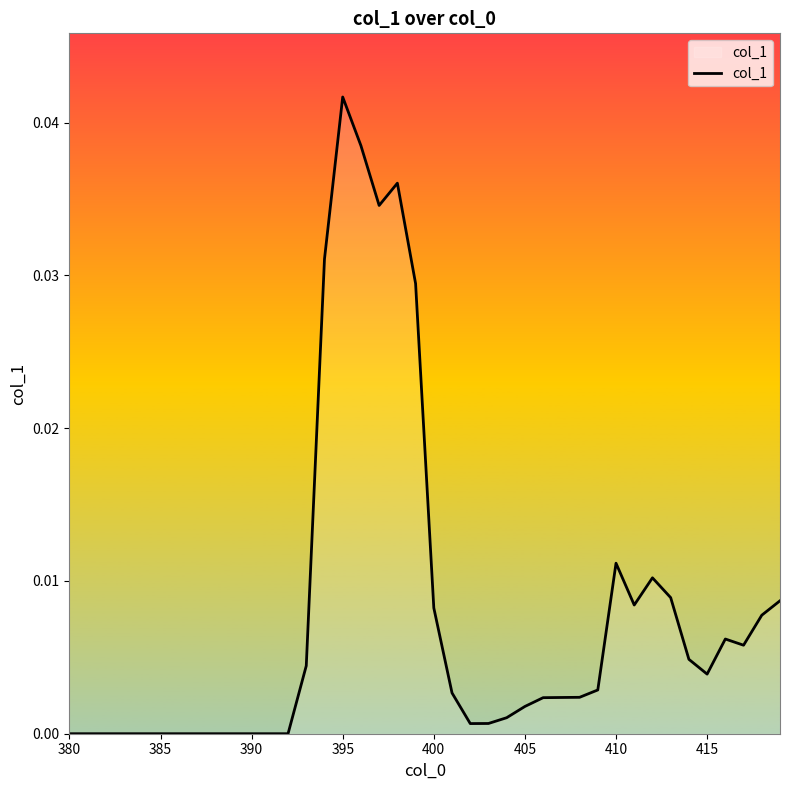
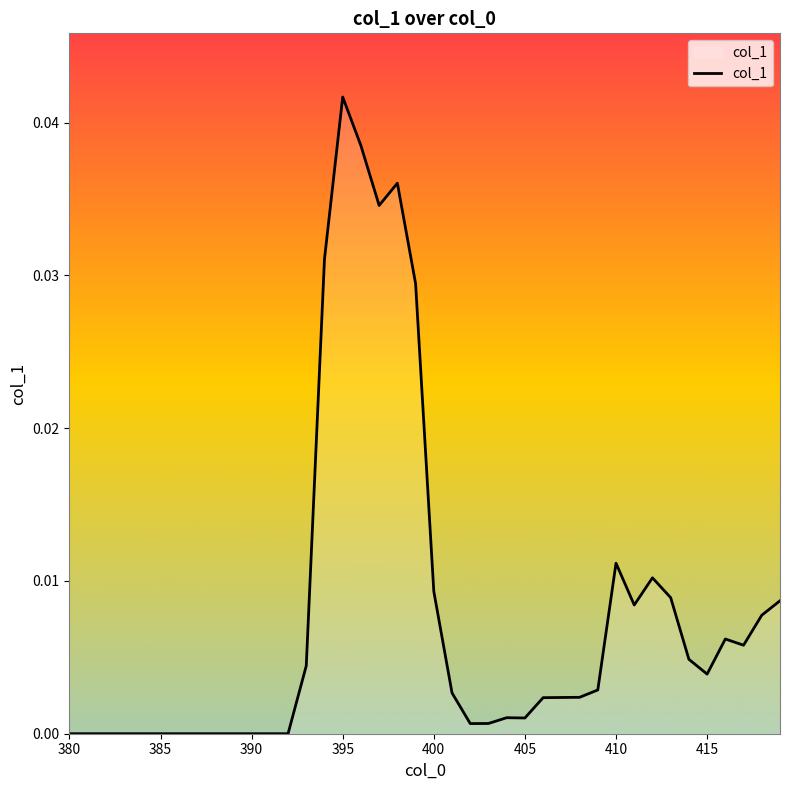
  {
    "380": 0.0000,
    "385": 0.0000,
    "390": 0.0000,
    "395": 0.0417,
-   "400": 0.0082,
-   "405": 0.0018,
+   "400": 0.0093,
+   "405": 0.0010,
    "410": 0.0112,
    "415": 0.0039
  }
